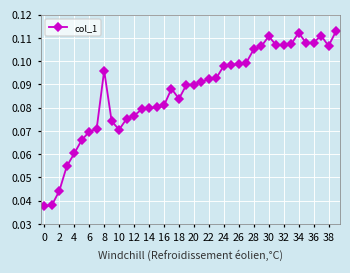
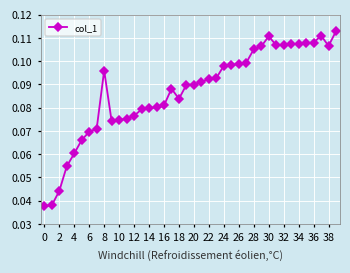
  {
    "0": 0.038,
    "2": 0.044,
    "4": 0.060,
    "6": 0.070,
    "8": 0.096,
-   "10": 0.071,
+   "10": 0.075,
    "12": 0.077,
    "14": 0.080,
    "16": 0.081,
    "18": 0.084,
    "20": 0.090,
    "22": 0.092,
    "24": 0.098,
    "26": 0.099,
    "28": 0.105,
    "30": 0.111,
    "32": 0.107,
-   "34": 0.112,
+   "34": 0.107,
    "36": 0.108,
    "38": 0.107
  }
